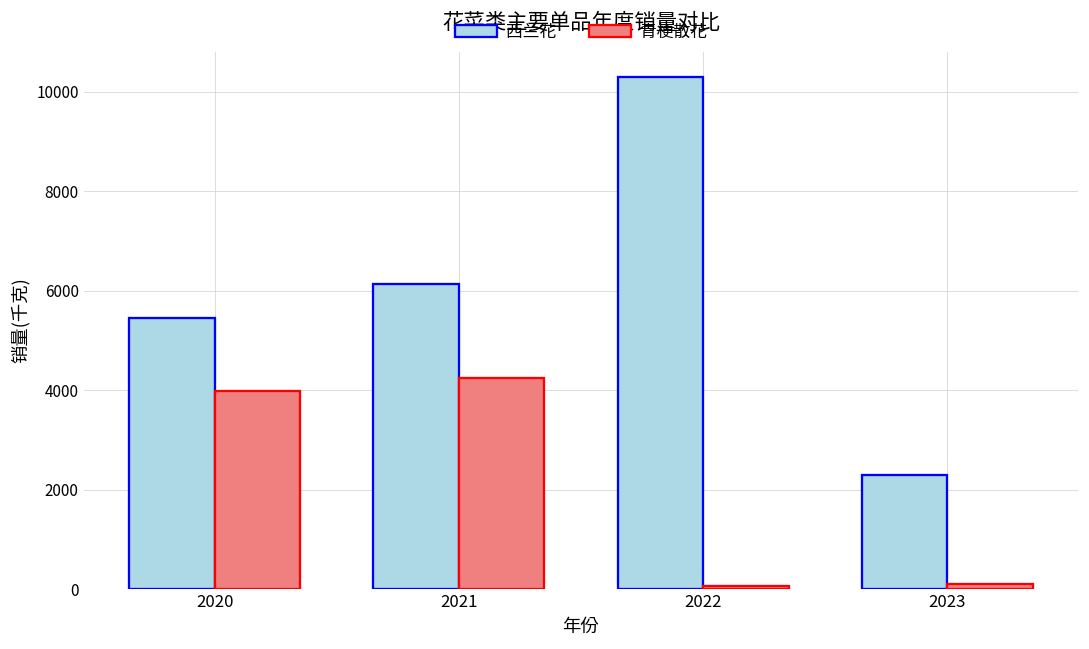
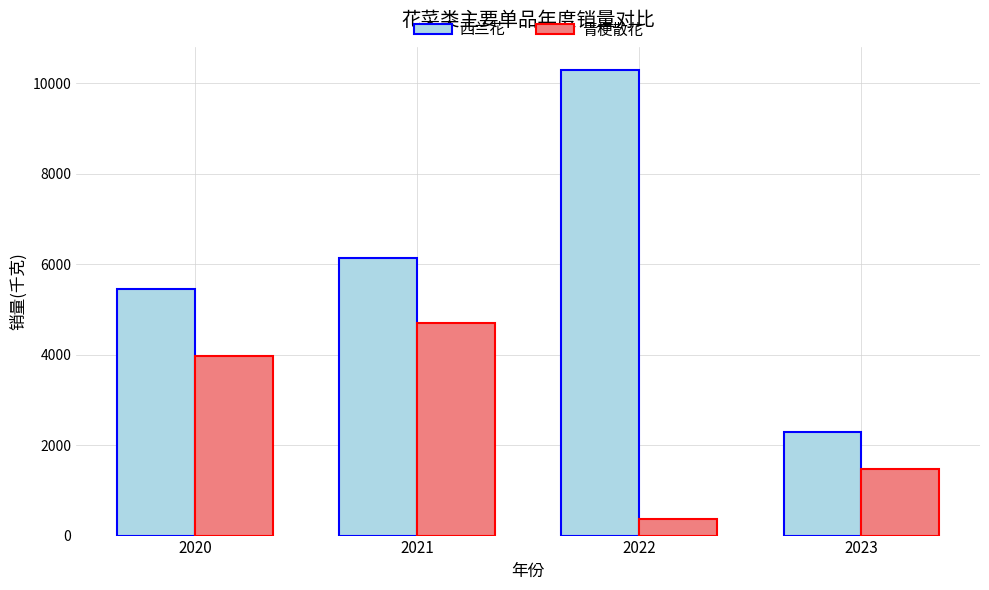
  {
    "西兰花": {
      "2020": 5500,
      "2021": 6100,
      "2022": 10300,
      "2023": 2300
    },
    "青梗散花": {
      "2020": 4000,
-     "2021": 4300,
-     "2022": 100,
-     "2023": 100
+     "2021": 4700,
+     "2022": 400,
+     "2023": 1500
    }
  }
